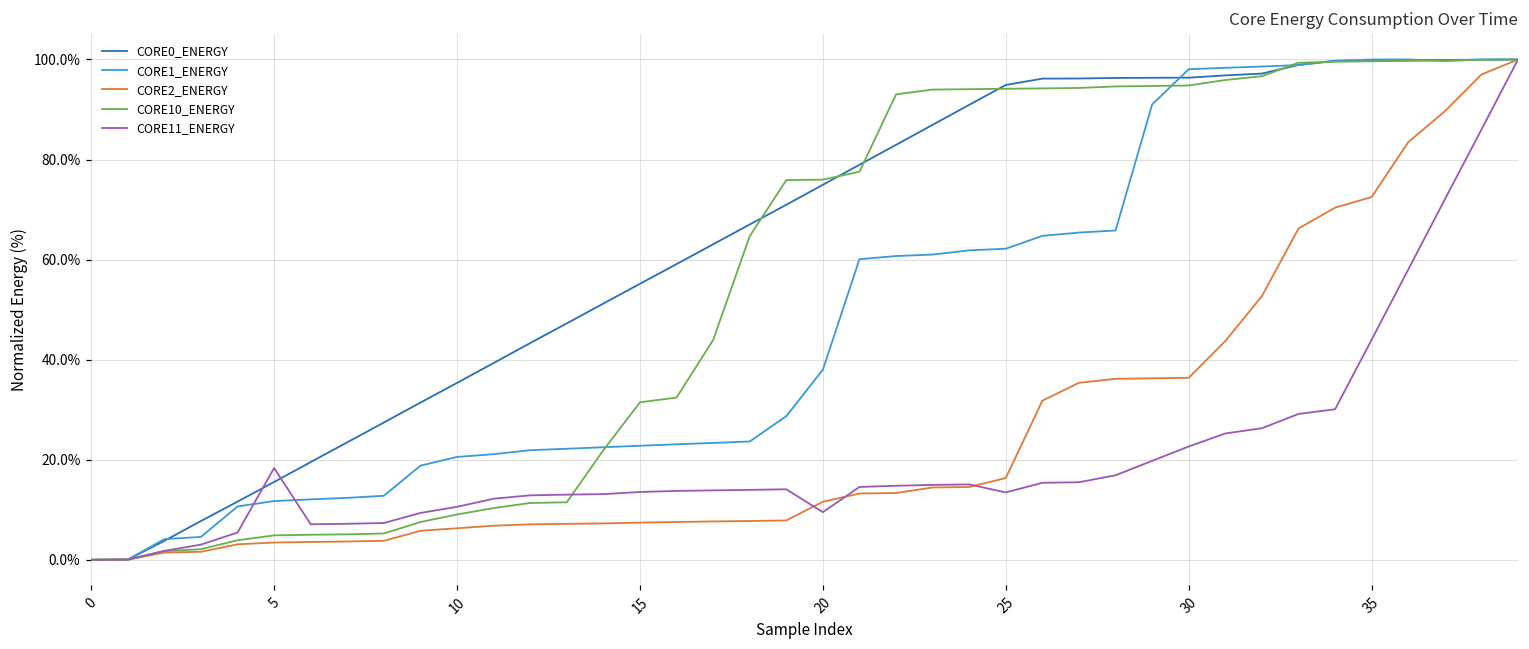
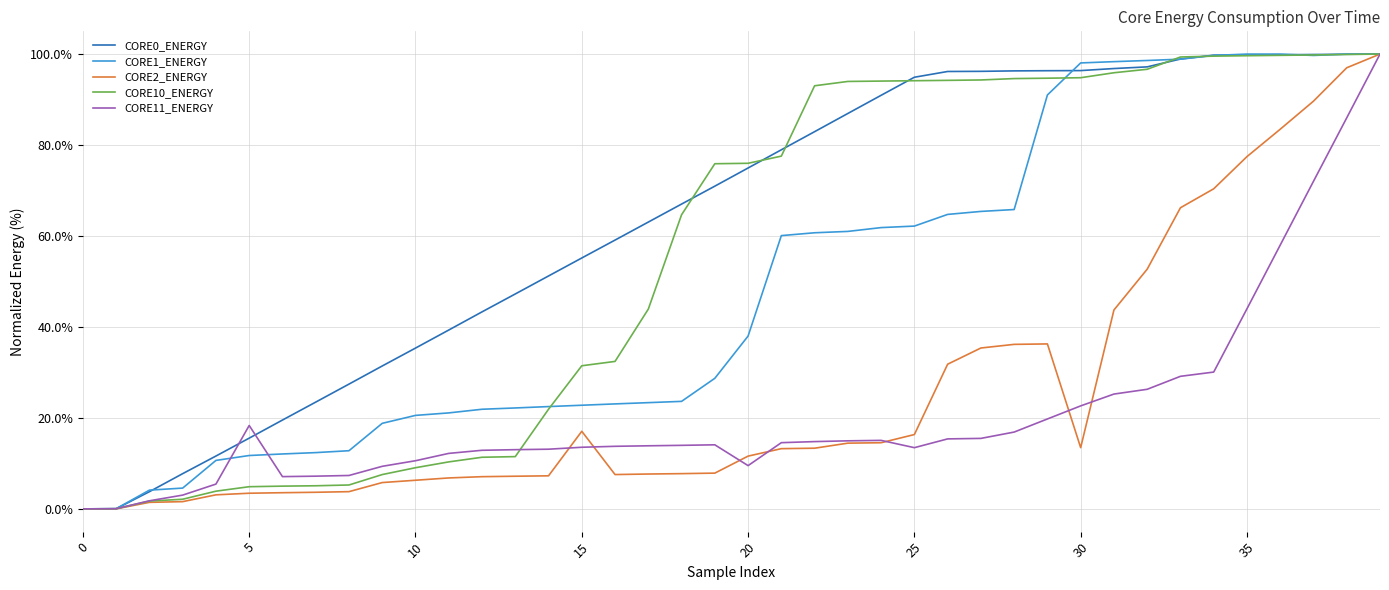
  {
    "CORE2_ENERGY": {
      "5": "3%",
      "10": "6%",
-     "15": "7%",
+     "15": "17%",
      "20": "12%",
      "25": "16%",
-     "30": "36%",
-     "35": "73%"
+     "30": "13%",
+     "35": "77%"
    },
    "CORE10_ENERGY": {
      "5": "5%",
      "10": "9%",
      "15": "31%",
      "20": "76%",
      "25": "94%",
      "30": "95%"
    },
    "CORE11_ENERGY": {
      "5": "18%",
      "10": "11%",
      "15": "14%",
      "20": "10%",
      "25": "13%",
      "30": "23%",
      "35": "44%"
    }
  }
